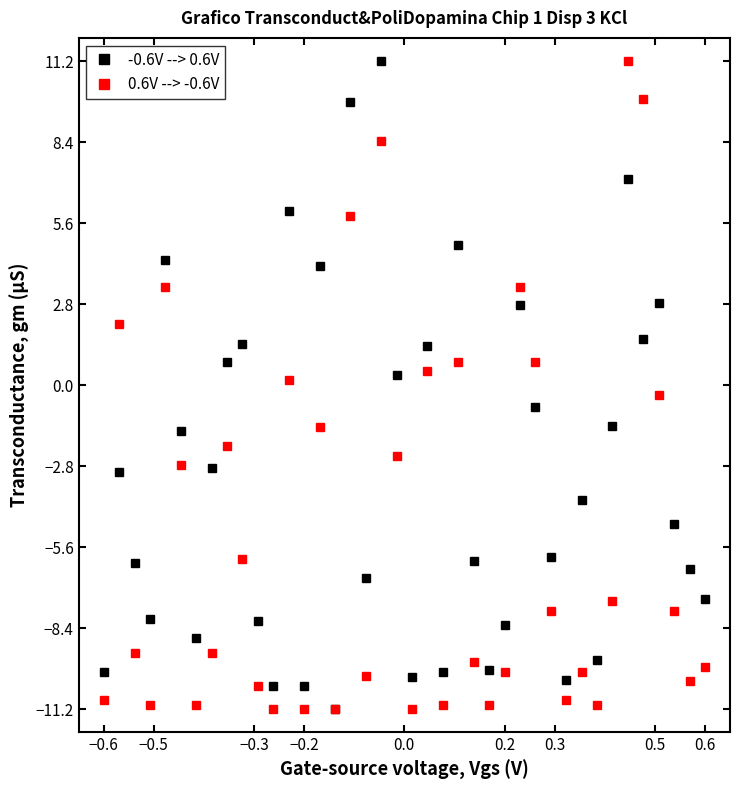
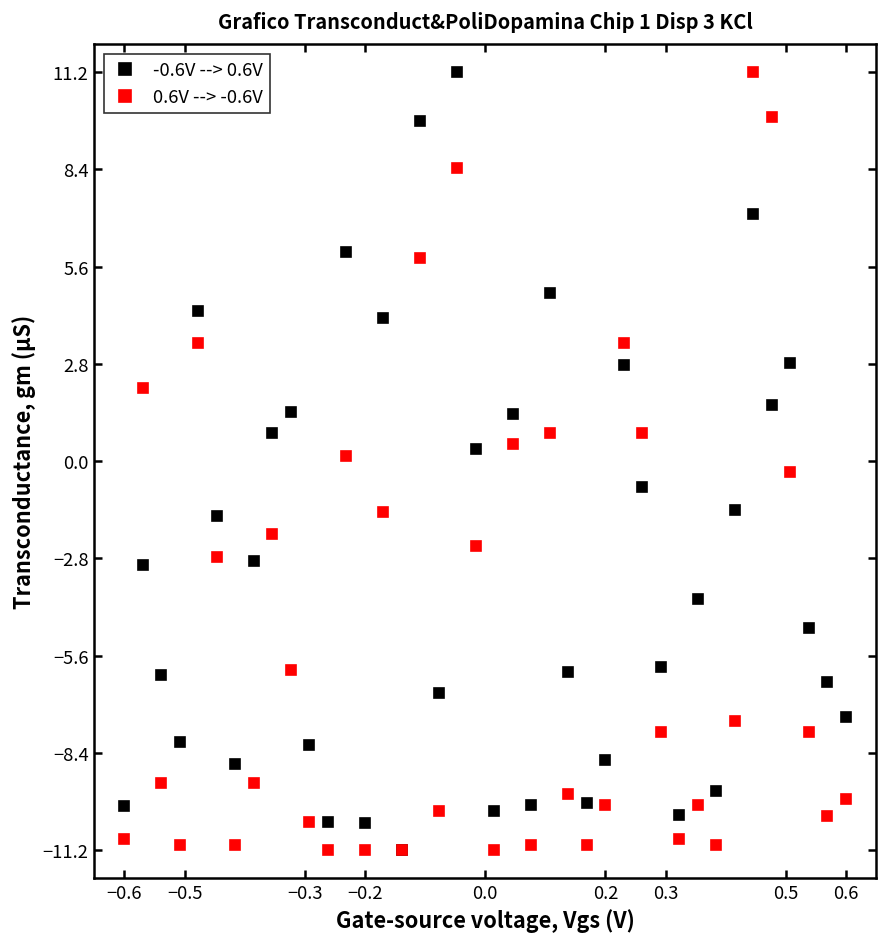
  {
    "-0.6V --> 0.6V": {
      "−0.6": -9.9,
      "−0.2": -10.4,
-     "0.2": -8.3,
+     "0.2": -8.6,
      "0.6": -7.4
    },
    "0.6V --> -0.6V": {
      "−0.6": -10.9,
      "−0.2": -11.2,
      "0.2": -9.9,
      "0.6": -9.7
    }
  }
